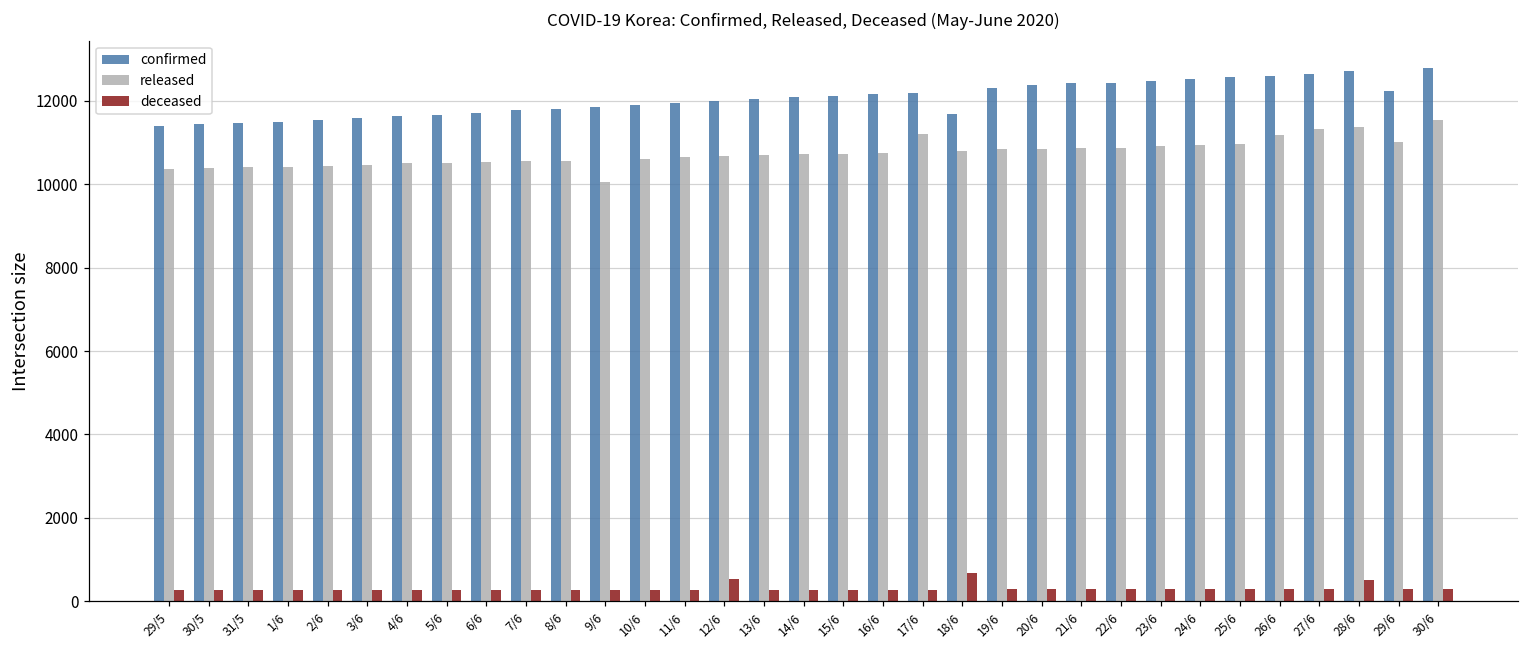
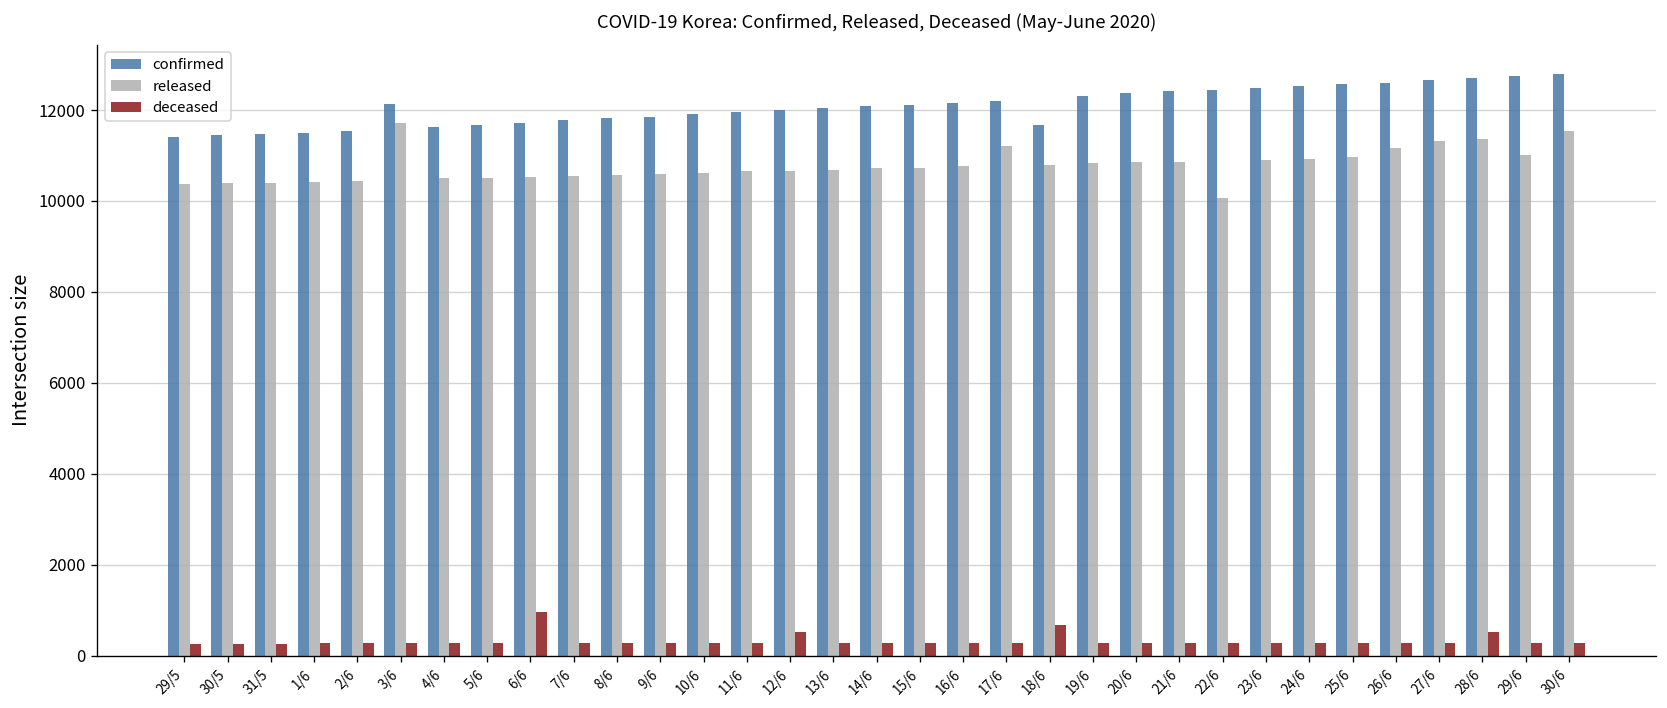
  {
    "confirmed": {
      "29/5": 11400,
      "30/5": 11400,
      "31/5": 11500,
      "1/6": 11500,
      "2/6": 11500,
-     "3/6": 11600,
+     "3/6": 12100,
      "4/6": 11600,
      "5/6": 11700,
      "6/6": 11700,
      "7/6": 11800,
      "8/6": 11800,
      "9/6": 11900,
      "10/6": 11900,
      "11/6": 11900,
      "12/6": 12000,
      "13/6": 12100,
      "14/6": 12100,
      "15/6": 12100,
      "16/6": 12200,
      "17/6": 12200,
      "18/6": 11700,
      "19/6": 12300,
      "20/6": 12400,
      "21/6": 12400,
      "22/6": 12400,
      "23/6": 12500,
      "24/6": 12500,
      "25/6": 12600,
      "26/6": 12600,
      "27/6": 12700,
      "28/6": 12700,
-     "29/6": 12200,
+     "29/6": 12800,
      "30/6": 12800
    },
    "released": {
      "29/5": 10400,
      "30/5": 10400,
      "31/5": 10400,
      "1/6": 10400,
      "2/6": 10400,
-     "3/6": 10500,
+     "3/6": 11700,
      "4/6": 10500,
      "5/6": 10500,
      "6/6": 10500,
      "7/6": 10600,
      "8/6": 10600,
-     "9/6": 10100,
+     "9/6": 10600,
      "10/6": 10600,
      "11/6": 10700,
      "12/6": 10700,
      "13/6": 10700,
      "14/6": 10700,
      "15/6": 10700,
      "16/6": 10800,
      "17/6": 11200,
      "18/6": 10800,
      "19/6": 10800,
      "20/6": 10900,
      "21/6": 10900,
-     "22/6": 10900,
+     "22/6": 10100,
      "23/6": 10900,
      "24/6": 10900,
      "25/6": 11000,
      "26/6": 11200,
      "27/6": 11300,
      "28/6": 11400,
      "29/6": 11000,
      "30/6": 11500
    },
    "deceased": {
      "29/5": 300,
      "30/5": 300,
      "31/5": 300,
      "1/6": 300,
      "2/6": 300,
      "3/6": 300,
      "4/6": 300,
      "5/6": 300,
-     "6/6": 300,
+     "6/6": 1000,
      "7/6": 300,
      "8/6": 300,
      "9/6": 300,
      "10/6": 300,
      "11/6": 300,
      "12/6": 500,
      "13/6": 300,
      "14/6": 300,
      "15/6": 300,
      "16/6": 300,
      "17/6": 300,
      "18/6": 700,
      "19/6": 300,
      "20/6": 300,
      "21/6": 300,
      "22/6": 300,
      "23/6": 300,
      "24/6": 300,
      "25/6": 300,
      "26/6": 300,
      "27/6": 300,
      "28/6": 500,
      "29/6": 300,
      "30/6": 300
    }
  }
